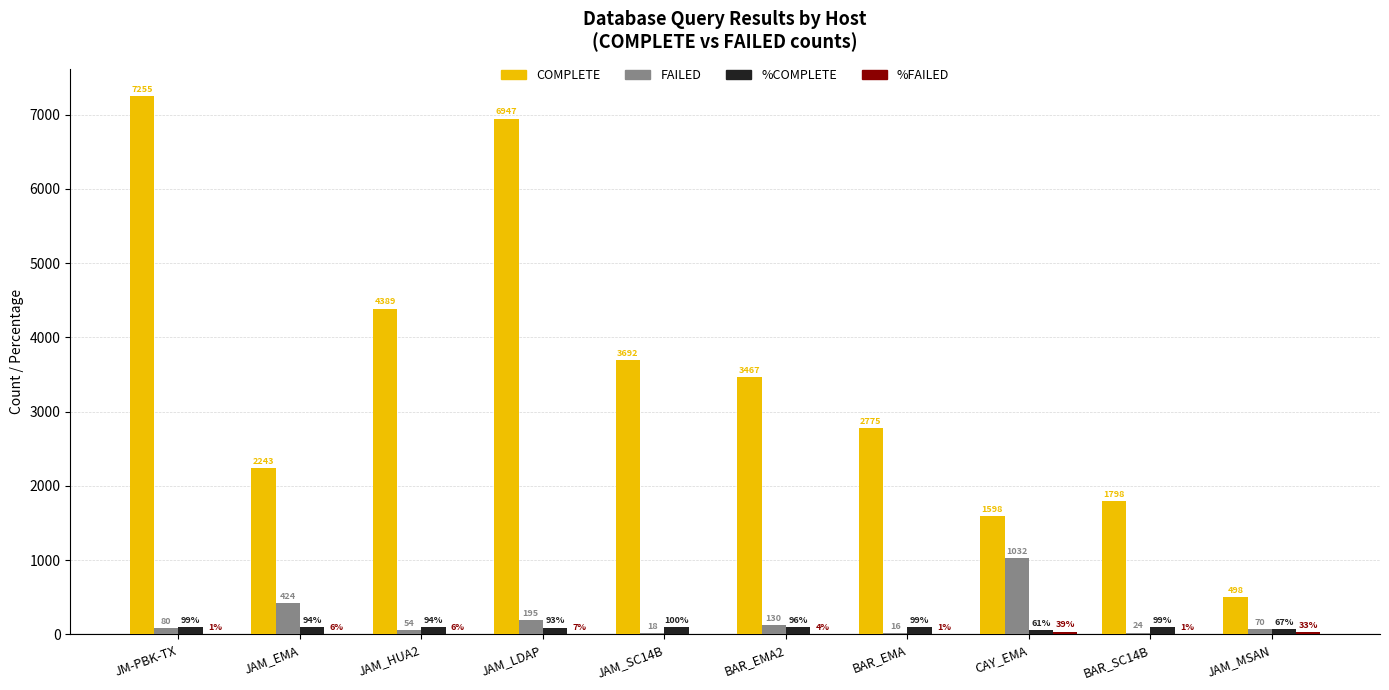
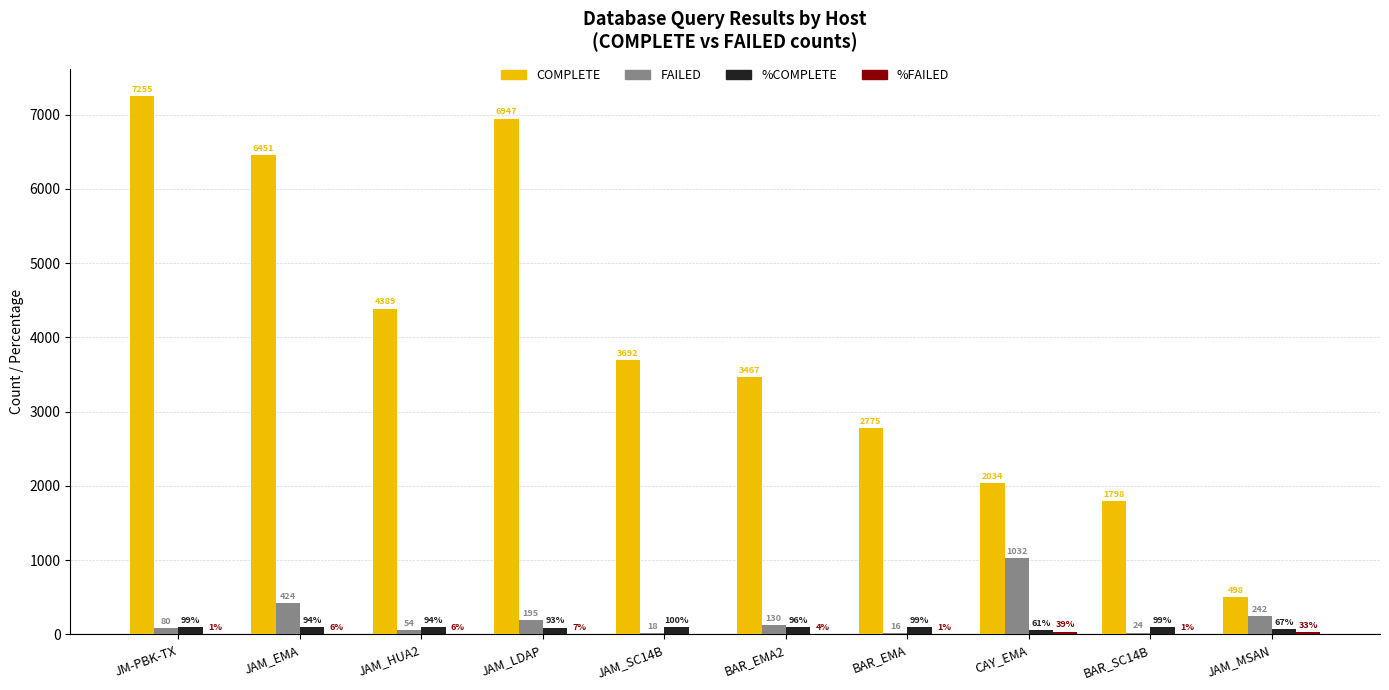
  {
    "COMPLETE": {
      "JM-PBK-TX": "7255",
-     "JAM_EMA": "2243",
+     "JAM_EMA": "6451",
      "JAM_HUA2": "4389",
      "JAM_LDAP": "6947",
      "JAM_SC14B": "3692",
      "BAR_EMA2": "3467",
      "BAR_EMA": "2775",
-     "CAY_EMA": "1598",
+     "CAY_EMA": "2034",
      "BAR_SC14B": "1798",
      "JAM_MSAN": "498"
    },
    "FAILED": {
      "JM-PBK-TX": "80",
      "JAM_EMA": "424",
      "JAM_HUA2": "54",
      "JAM_LDAP": "195",
      "JAM_SC14B": "18",
      "BAR_EMA2": "130",
      "BAR_EMA": "16",
      "CAY_EMA": "1032",
      "BAR_SC14B": "24",
-     "JAM_MSAN": "70"
+     "JAM_MSAN": "242"
    },
    "%COMPLETE": {
      "JM-PBK-TX": "99%",
      "JAM_EMA": "94%",
      "JAM_HUA2": "94%",
      "JAM_LDAP": "93%",
      "JAM_SC14B": "100%",
      "BAR_EMA2": "96%",
      "BAR_EMA": "99%",
      "CAY_EMA": "61%",
      "BAR_SC14B": "99%",
      "JAM_MSAN": "67%"
    },
    "%FAILED": {
      "JM-PBK-TX": "1%",
      "JAM_EMA": "6%",
      "JAM_HUA2": "6%",
      "JAM_LDAP": "7%",
      "BAR_EMA2": "4%",
      "BAR_EMA": "1%",
      "CAY_EMA": "39%",
      "BAR_SC14B": "1%",
      "JAM_MSAN": "33%"
    }
  }
